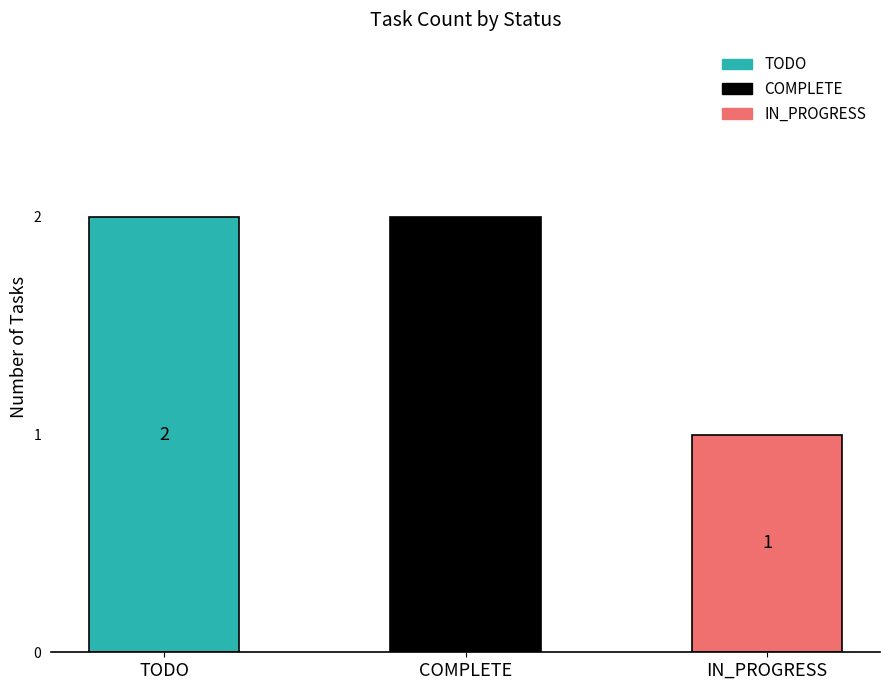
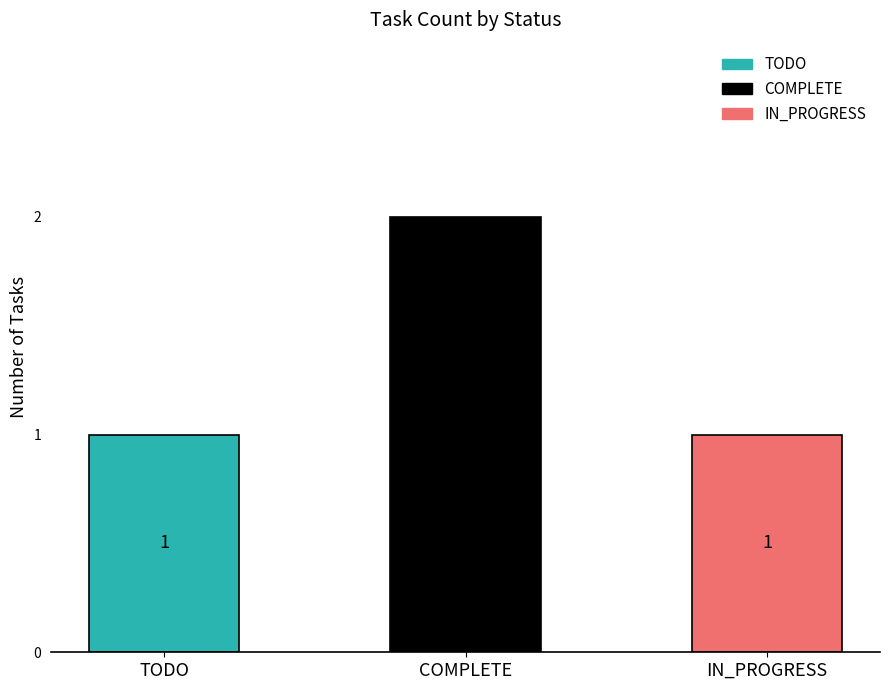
  {
-   "TODO": 2,
+   "TODO": 1,
    "IN_PROGRESS": 1
  }
